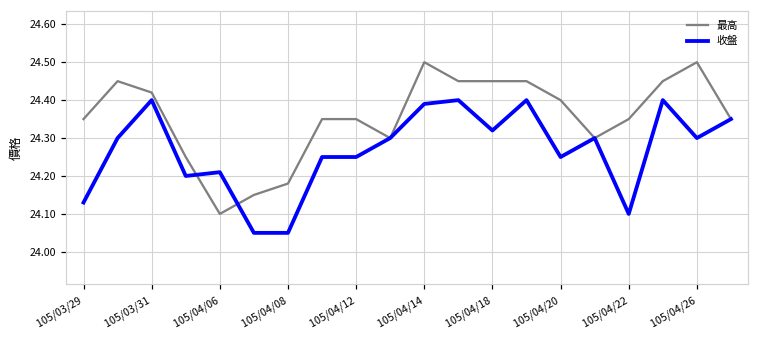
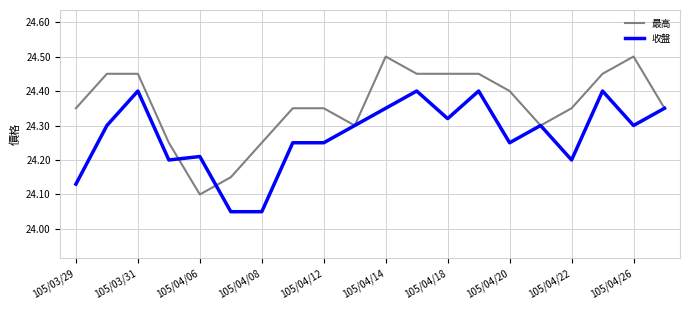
  {
    "最高": {
      "105/03/29": 24.35,
-     "105/03/31": 24.42,
+     "105/03/31": 24.45,
      "105/04/06": 24.10,
-     "105/04/08": 24.18,
+     "105/04/08": 24.25,
      "105/04/12": 24.35,
      "105/04/14": 24.50,
      "105/04/18": 24.45,
      "105/04/20": 24.40,
      "105/04/22": 24.35,
      "105/04/26": 24.50
    },
    "收盤": {
      "105/03/29": 24.13,
      "105/03/31": 24.40,
      "105/04/06": 24.21,
      "105/04/08": 24.05,
      "105/04/12": 24.25,
-     "105/04/14": 24.39,
+     "105/04/14": 24.35,
      "105/04/18": 24.32,
      "105/04/20": 24.25,
-     "105/04/22": 24.1,
+     "105/04/22": 24.2,
      "105/04/26": 24.30
    }
  }
